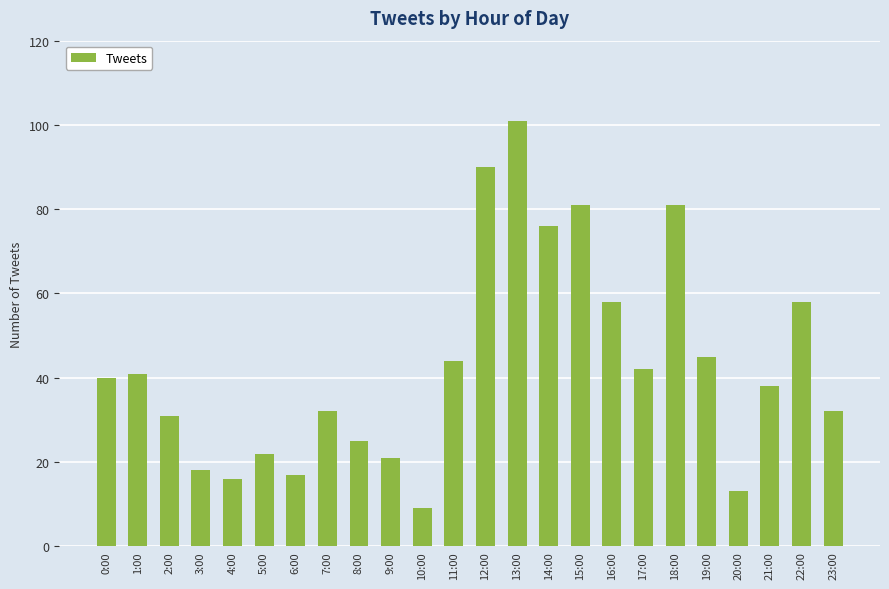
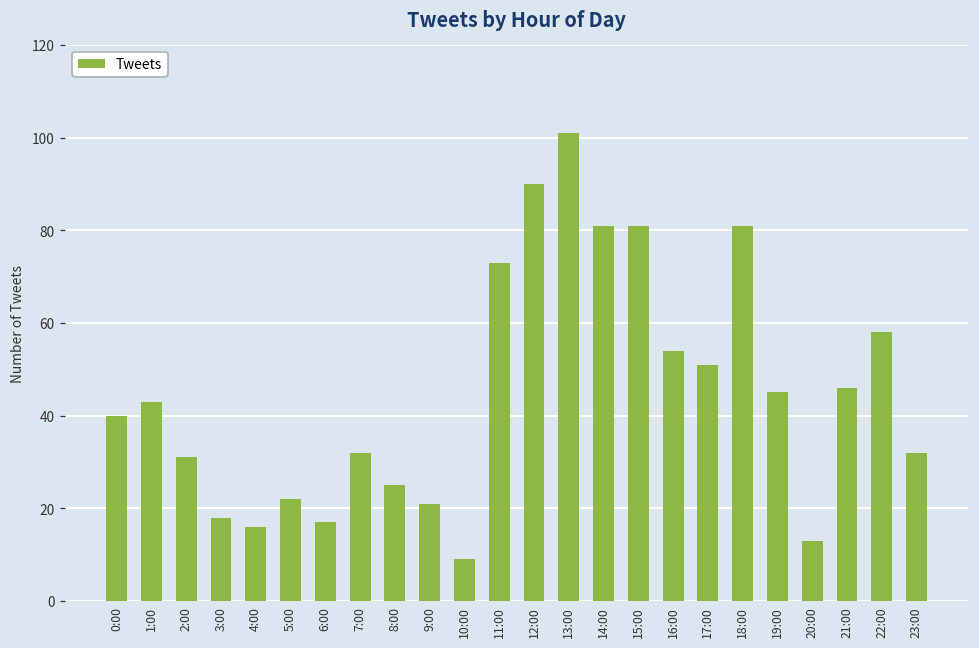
  {
    "0:00": 40,
-   "1:00": 41,
+   "1:00": 43,
    "2:00": 31,
    "3:00": 18,
    "4:00": 16,
    "5:00": 22,
    "6:00": 17,
    "7:00": 32,
    "8:00": 25,
    "9:00": 21,
    "10:00": 9,
-   "11:00": 44,
+   "11:00": 73,
    "12:00": 90,
    "13:00": 101,
-   "14:00": 76,
+   "14:00": 81,
    "15:00": 81,
-   "16:00": 58,
-   "17:00": 42,
+   "16:00": 54,
+   "17:00": 51,
    "18:00": 81,
    "19:00": 45,
    "20:00": 13,
-   "21:00": 38,
+   "21:00": 46,
    "22:00": 58,
    "23:00": 32
  }
